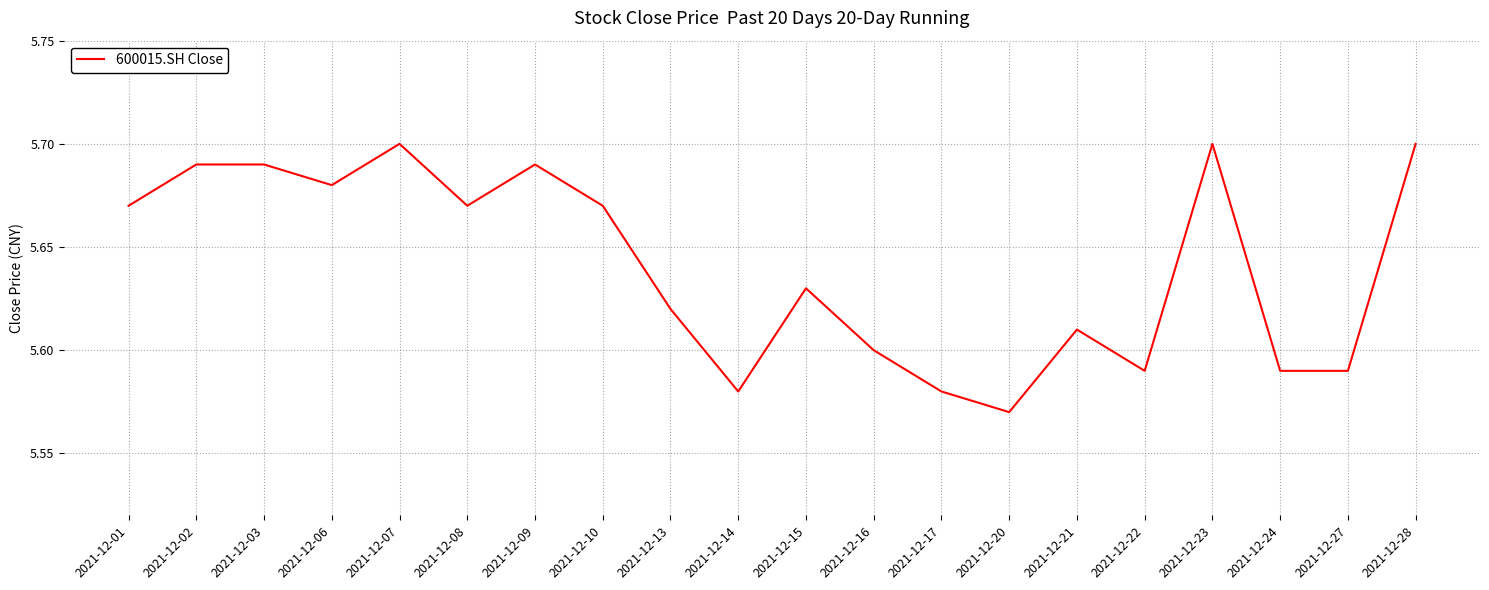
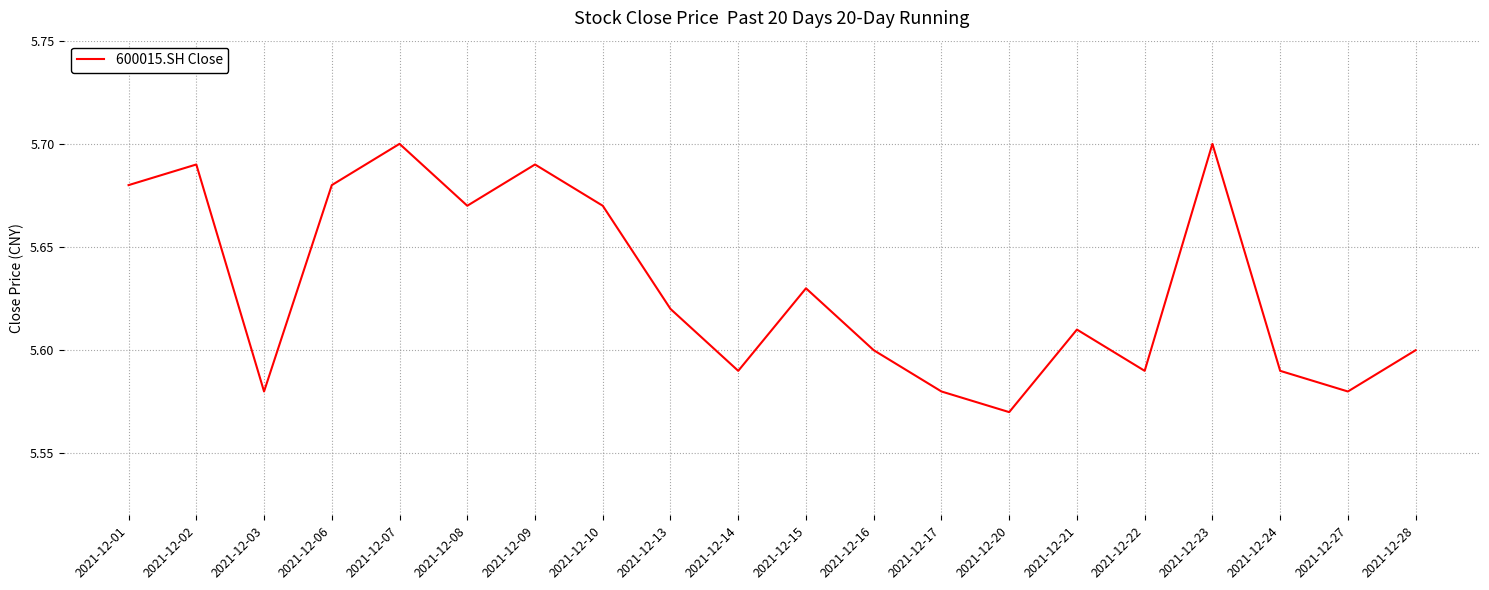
  {
-   "2021-12-01": 5.67,
+   "2021-12-01": 5.68,
    "2021-12-02": 5.69,
-   "2021-12-03": 5.69,
+   "2021-12-03": 5.58,
    "2021-12-06": 5.68,
    "2021-12-07": 5.70,
    "2021-12-08": 5.67,
    "2021-12-09": 5.69,
    "2021-12-10": 5.67,
    "2021-12-13": 5.62,
-   "2021-12-14": 5.58,
+   "2021-12-14": 5.59,
    "2021-12-15": 5.63,
    "2021-12-16": 5.60,
    "2021-12-17": 5.58,
    "2021-12-20": 5.57,
    "2021-12-21": 5.61,
    "2021-12-22": 5.59,
    "2021-12-23": 5.70,
    "2021-12-24": 5.59,
-   "2021-12-27": 5.59,
-   "2021-12-28": 5.7
+   "2021-12-27": 5.58,
+   "2021-12-28": 5.6
  }
